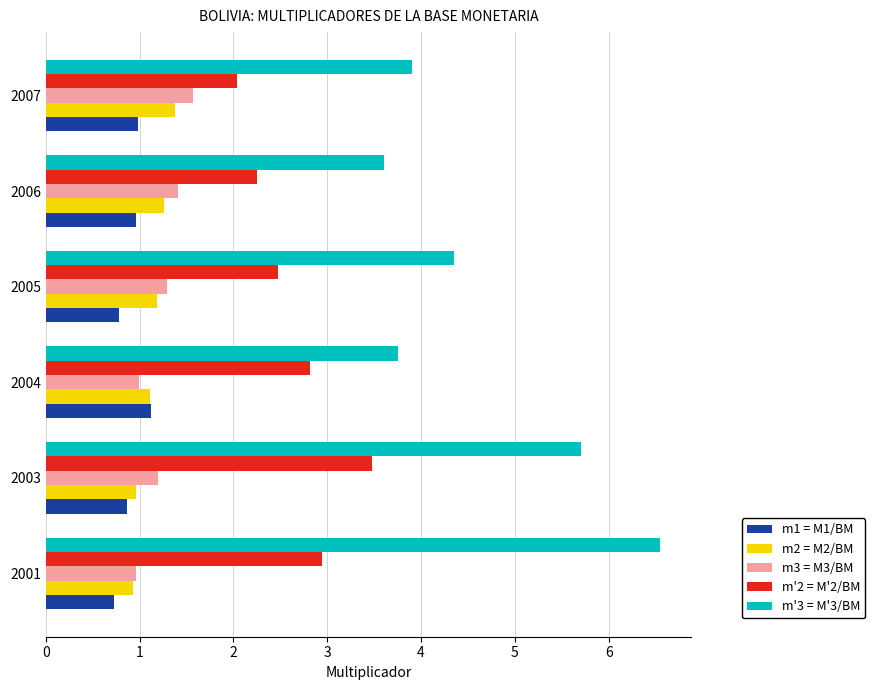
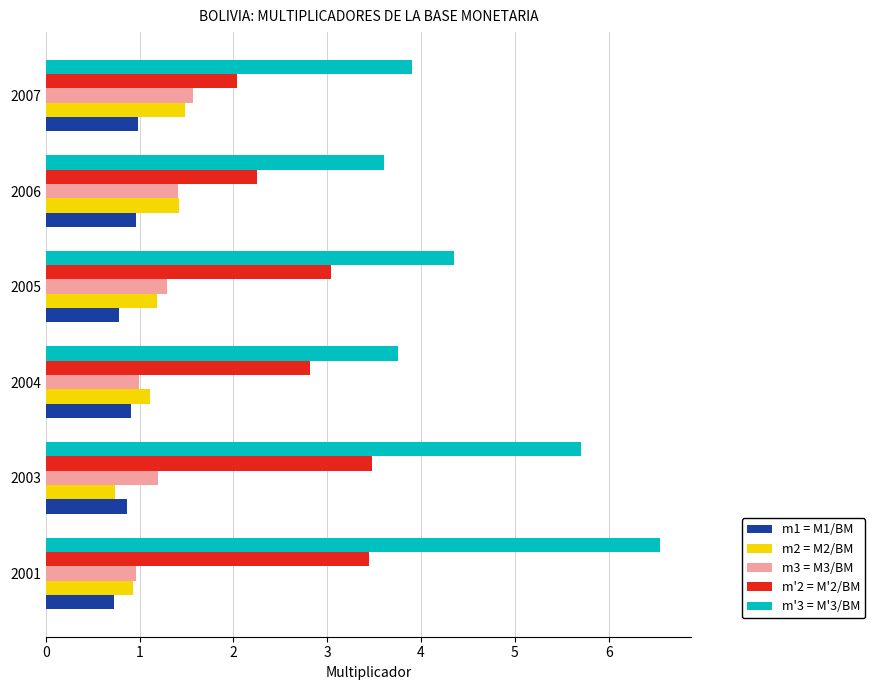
  {
    "m1 = M1/BM": {
      "2007": 1.0,
      "2006": 1.0,
      "2005": 0.8,
-     "2004": 1.1,
+     "2004": 0.9,
      "2003": 0.9,
      "2001": 0.7
    },
    "m2 = M2/BM": {
-     "2007": 1.4,
-     "2006": 1.3,
+     "2007": 1.5,
+     "2006": 1.4,
      "2005": 1.2,
      "2004": 1.1,
-     "2003": 1.0,
+     "2003": 0.7,
      "2001": 0.9
    },
    "m3 = M3/BM": {
      "2007": 1.6,
      "2006": 1.4,
      "2005": 1.3,
      "2004": 1.0,
      "2003": 1.2,
      "2001": 1.0
    },
    "m'2 = M'2/BM": {
      "2007": 2.0,
      "2006": 2.3,
-     "2005": 2.5,
+     "2005": 3.0,
      "2004": 2.8,
      "2003": 3.5,
-     "2001": 2.9
+     "2001": 3.5
    },
    "m'3 = M'3/BM": {
      "2007": 3.9,
      "2006": 3.6,
      "2005": 4.4,
      "2004": 3.8,
      "2003": 5.7,
      "2001": 6.6
    }
  }
